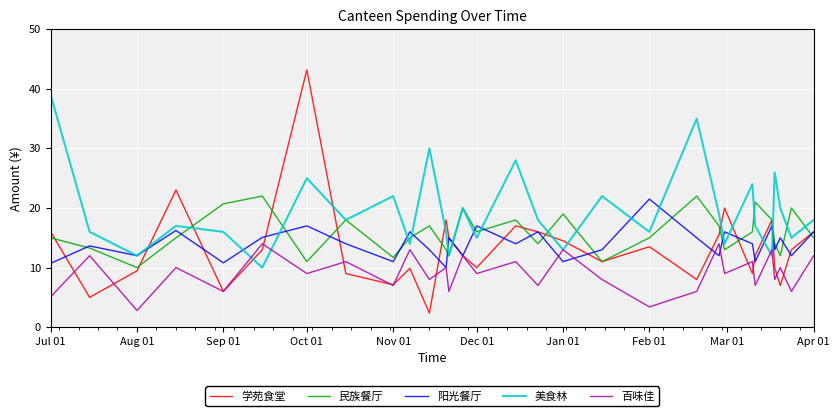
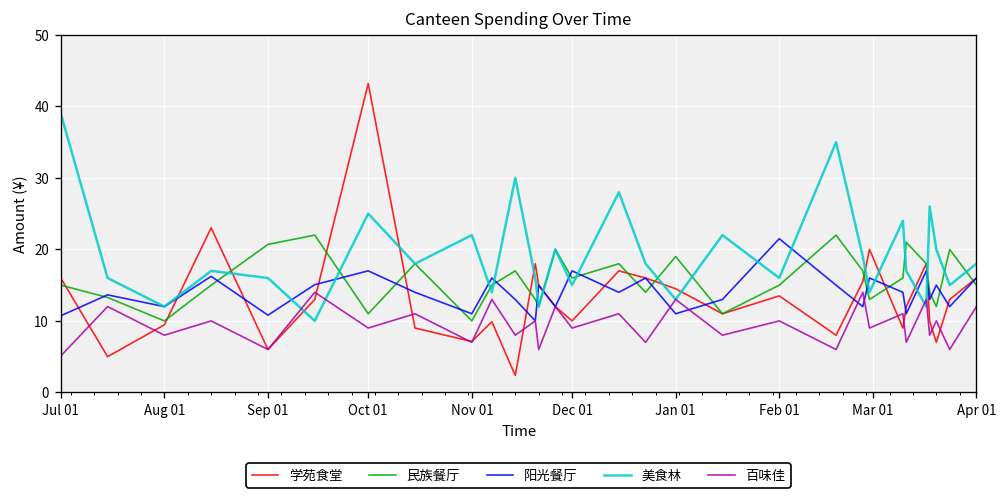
  {
    "学苑食堂": {
      "Jul 01": 16,
      "Aug 01": 9,
      "Oct 01": 43,
      "Dec 01": 10,
      "Jan 01": 15,
      "Feb 01": 14
    },
    "民族餐厅": {
      "Jul 01": 15,
      "Aug 01": 10,
      "Sep 01": 21,
      "Oct 01": 11,
-     "Nov 01": 12,
+     "Nov 01": 10,
      "Dec 01": 16,
      "Jan 01": 19,
      "Feb 01": 15,
      "Apr 01": 15
    },
    "阳光餐厅": {
      "Jul 01": 11,
      "Sep 01": 11,
      "Oct 01": 17,
      "Nov 01": 11,
      "Dec 01": 17,
      "Jan 01": 11,
      "Feb 01": 22
    },
    "美食林": {
      "Jul 01": 39,
      "Sep 01": 16,
      "Oct 01": 25,
      "Nov 01": 22,
      "Dec 01": 15,
      "Feb 01": 16,
      "Apr 01": 18
    },
    "百味佳": {
      "Jul 01": 5,
-     "Aug 01": 3,
+     "Aug 01": 8,
      "Oct 01": 9,
      "Dec 01": 9,
-     "Feb 01": 3,
+     "Feb 01": 10,
      "Apr 01": 12
    }
  }
